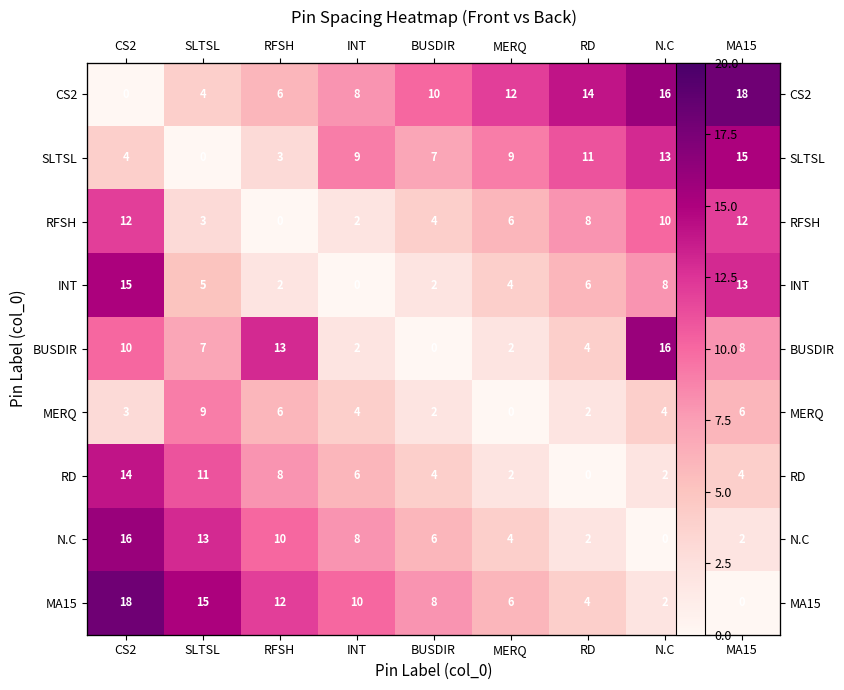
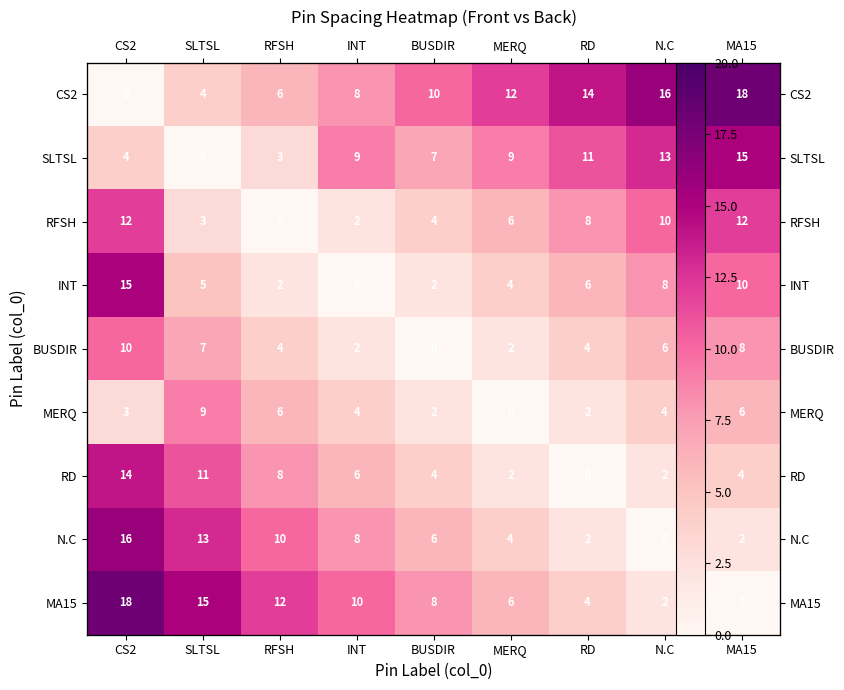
  {
    "CS2": {
      "SLTSL": 4,
      "RFSH": 6,
      "INT": 8,
      "BUSDIR": 10,
      "MERQ": 12,
      "RD": 14,
      "N.C": 16,
      "MA15": 18
    },
    "SLTSL": {
      "CS2": 4,
      "INT": 9,
      "BUSDIR": 7,
      "MERQ": 9,
      "RD": 11,
      "N.C": 13,
      "MA15": 15
    },
    "RFSH": {
      "CS2": 12,
      "BUSDIR": 4,
      "MERQ": 6,
      "RD": 8,
      "N.C": 10,
      "MA15": 12
    },
    "INT": {
      "CS2": 15,
      "SLTSL": 5,
      "MERQ": 4,
      "RD": 6,
      "N.C": 8,
-     "MA15": 13
+     "MA15": 10
    },
    "BUSDIR": {
      "CS2": 10,
      "SLTSL": 7,
-     "RFSH": 13,
+     "RFSH": 4,
      "RD": 4,
-     "N.C": 16,
+     "N.C": 6,
      "MA15": 8
    },
    "MERQ": {
      "SLTSL": 9,
      "RFSH": 6,
      "INT": 4,
      "N.C": 4,
      "MA15": 6
    },
    "RD": {
      "CS2": 14,
      "SLTSL": 11,
      "RFSH": 8,
      "INT": 6,
      "BUSDIR": 4,
      "MA15": 4
    },
    "N.C": {
      "CS2": 16,
      "SLTSL": 13,
      "RFSH": 10,
      "INT": 8,
      "BUSDIR": 6,
      "MERQ": 4
    },
    "MA15": {
      "CS2": 18,
      "SLTSL": 15,
      "RFSH": 12,
      "INT": 10,
      "BUSDIR": 8,
      "MERQ": 6,
      "RD": 4
    }
  }
